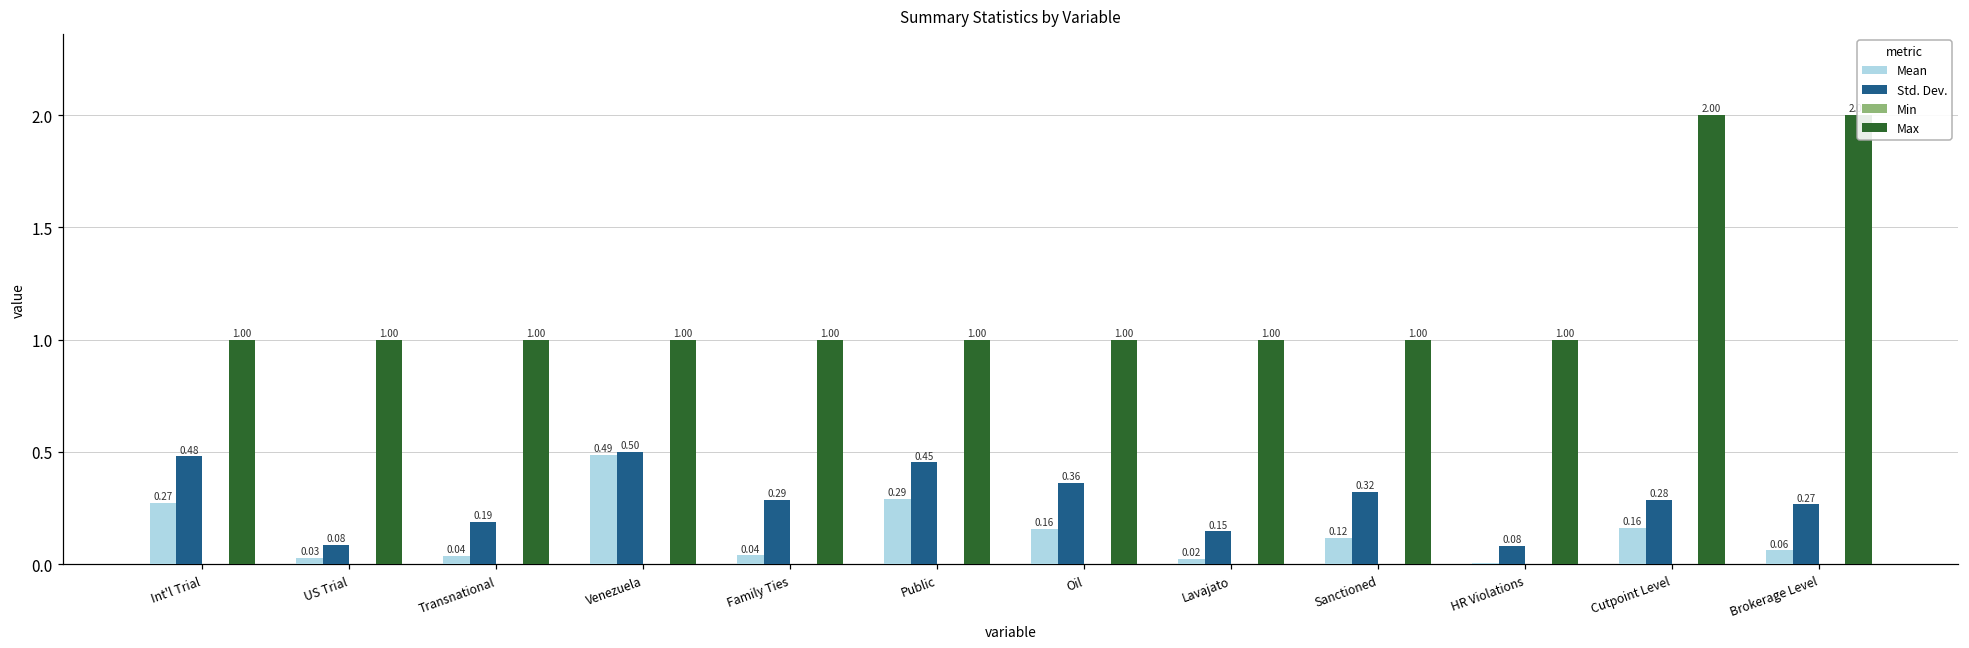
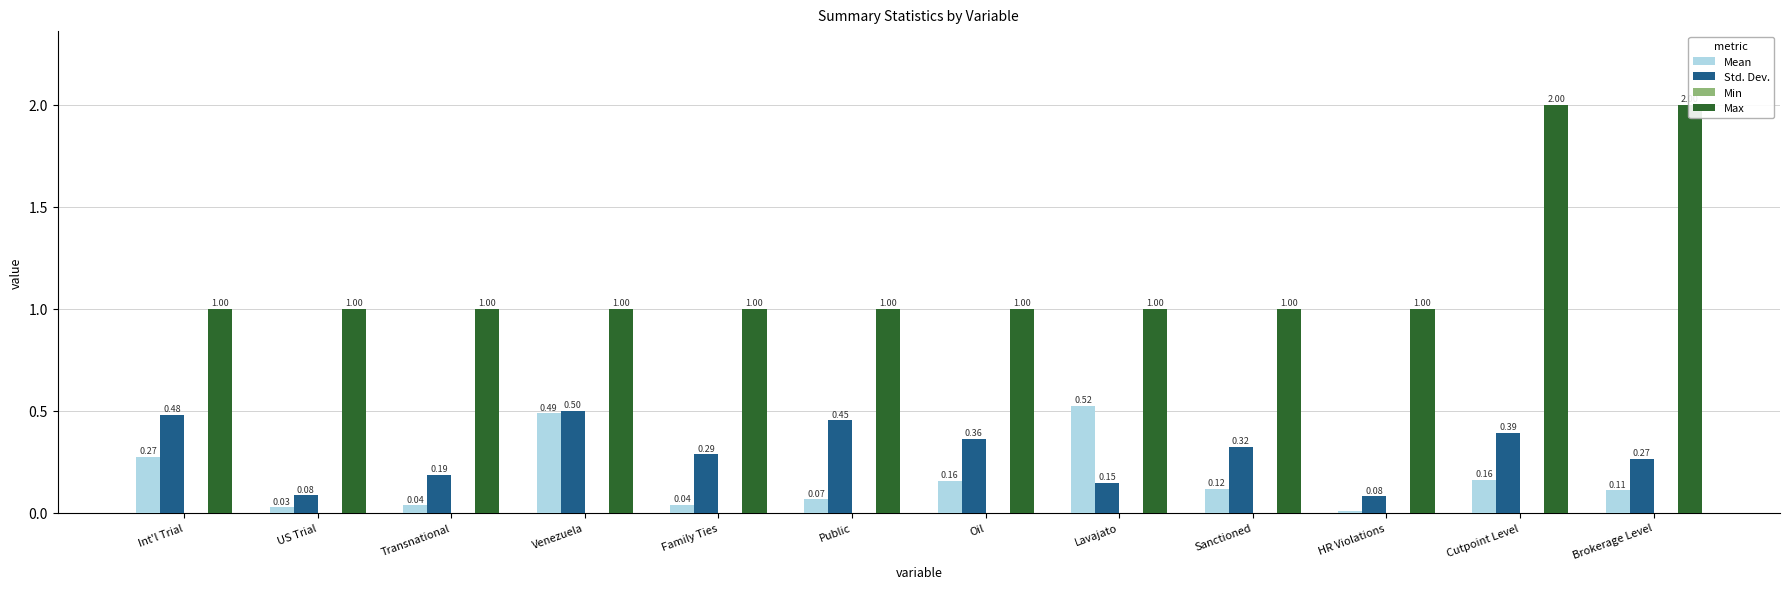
  {
    "Mean": {
      "Int'l Trial": 0.27,
      "US Trial": 0.03,
      "Transnational": 0.04,
      "Venezuela": 0.49,
      "Family Ties": 0.04,
-     "Public": 0.29,
+     "Public": 0.07,
      "Oil": 0.16,
-     "Lavajato": 0.02,
+     "Lavajato": 0.52,
      "Sanctioned": 0.12,
      "Cutpoint Level": 0.16,
-     "Brokerage Level": 0.06
+     "Brokerage Level": 0.11
    },
    "Std. Dev.": {
      "Int'l Trial": 0.48,
      "US Trial": 0.08,
      "Transnational": 0.19,
      "Venezuela": 0.50,
      "Family Ties": 0.29,
      "Public": 0.45,
      "Oil": 0.36,
      "Lavajato": 0.15,
      "Sanctioned": 0.32,
      "HR Violations": 0.08,
-     "Cutpoint Level": 0.28,
+     "Cutpoint Level": 0.39,
      "Brokerage Level": 0.27
    },
    "Min": {
      "Int'l Trial": 0.00,
      "US Trial": 0.00,
      "Transnational": 0.00,
      "Venezuela": 0.00,
      "Family Ties": 0.00,
      "Public": 0.00,
      "Oil": 0.00,
      "Lavajato": 0.00,
      "Sanctioned": 0.00,
      "HR Violations": 0.00,
      "Cutpoint Level": 0.00,
      "Brokerage Level": 0.00
    },
    "Max": {
      "Int'l Trial": 1.00,
      "US Trial": 1.00,
      "Transnational": 1.00,
      "Venezuela": 1.00,
      "Family Ties": 1.00,
      "Public": 1.00,
      "Oil": 1.00,
      "Lavajato": 1.00,
      "Sanctioned": 1.00,
      "HR Violations": 1.00,
      "Cutpoint Level": 2.00
    }
  }
